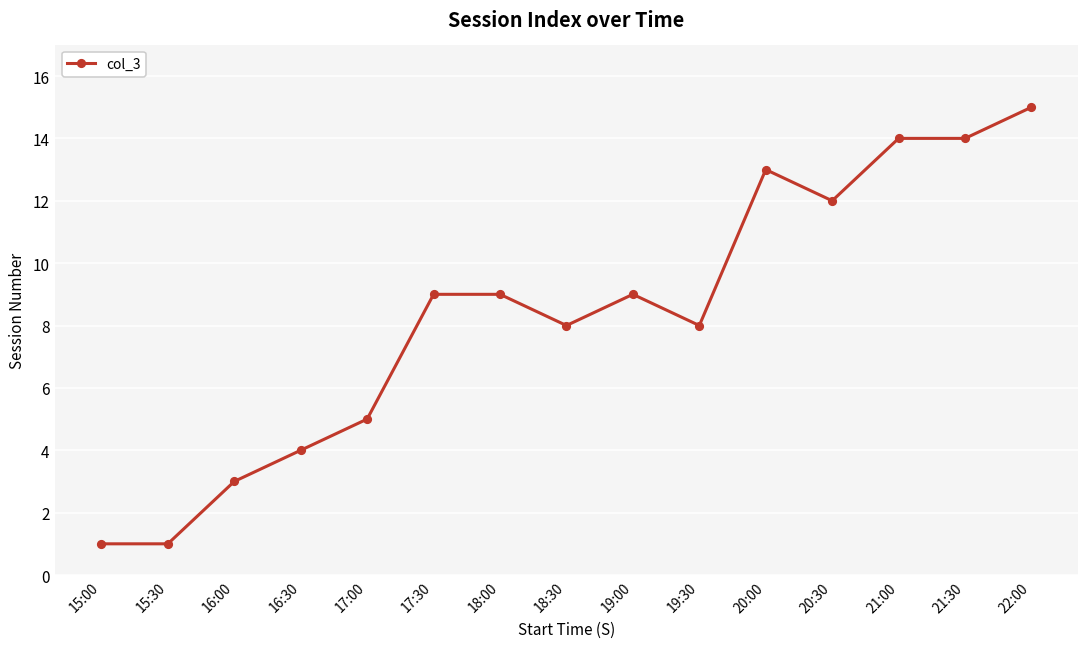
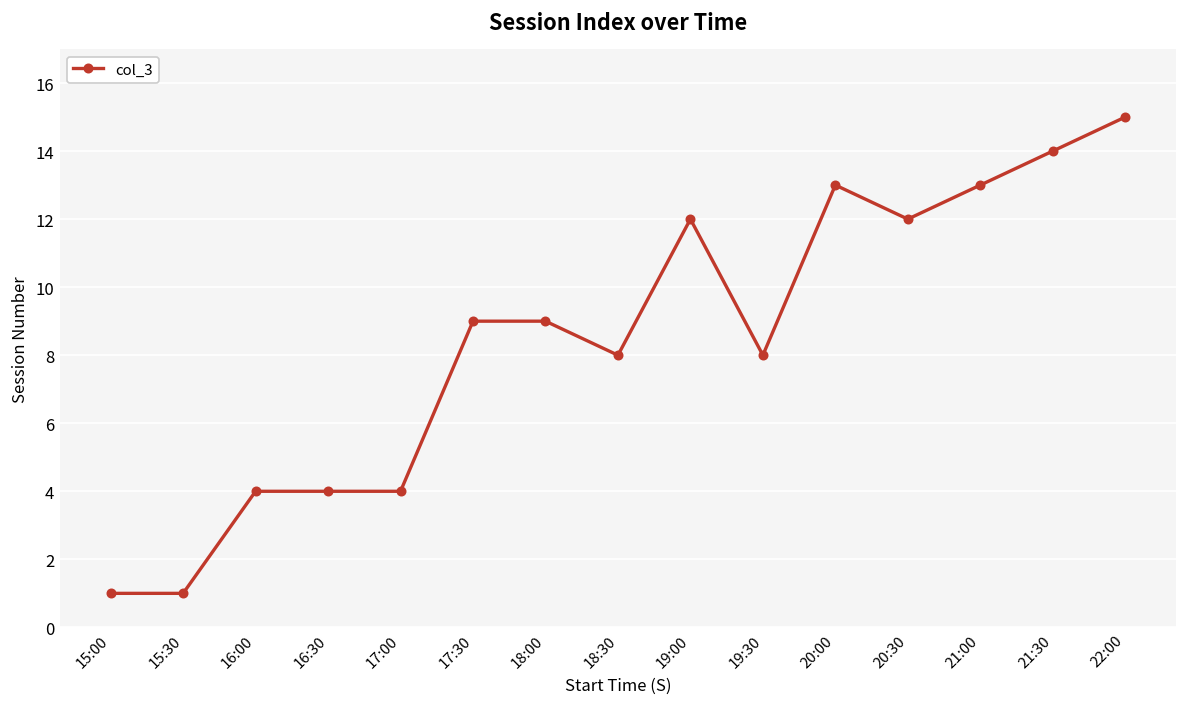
  {
    "15:00": 1,
    "15:30": 1,
-   "16:00": 3,
+   "16:00": 4,
    "16:30": 4,
-   "17:00": 5,
+   "17:00": 4,
    "17:30": 9,
    "18:00": 9,
    "18:30": 8,
-   "19:00": 9,
+   "19:00": 12,
    "19:30": 8,
    "20:00": 13,
    "20:30": 12,
-   "21:00": 14,
+   "21:00": 13,
    "21:30": 14,
    "22:00": 15
  }
